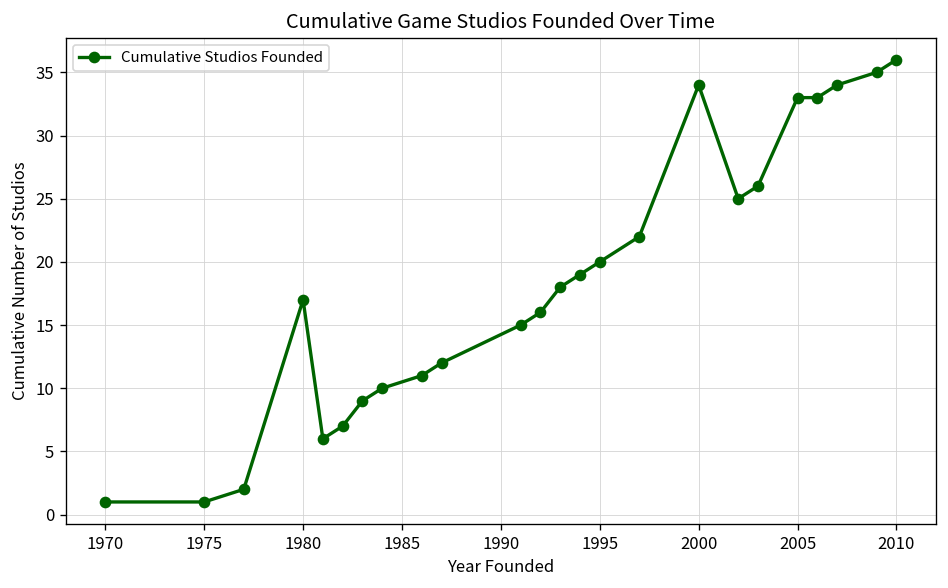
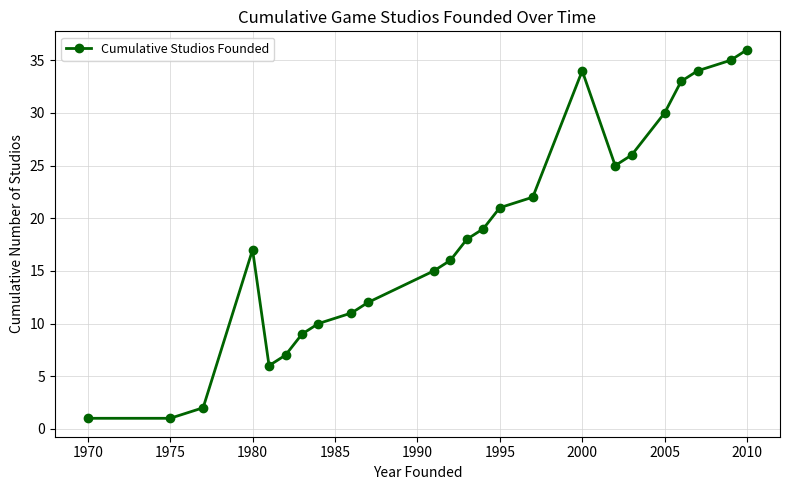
  {
    "1970": 1,
    "1975": 1,
    "1980": 17,
-   "1995": 20,
+   "1995": 21,
    "2000": 34,
-   "2005": 33,
+   "2005": 30,
    "2010": 36
  }
